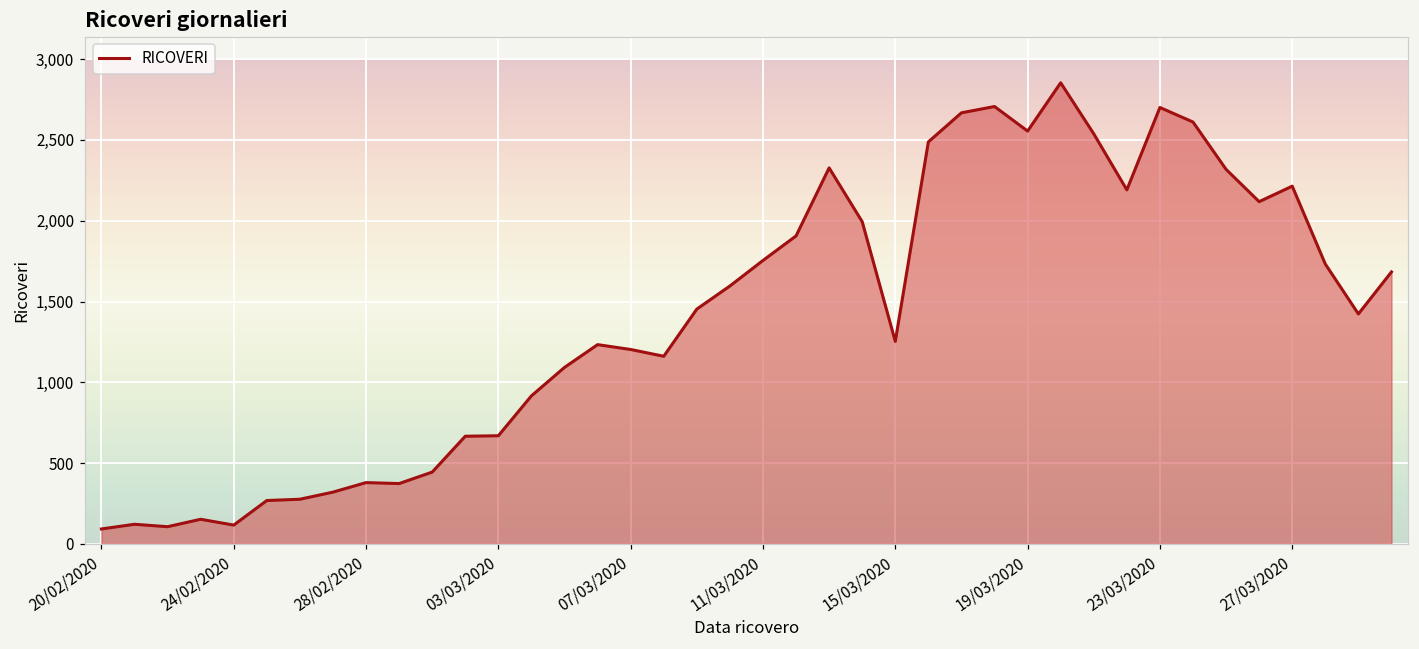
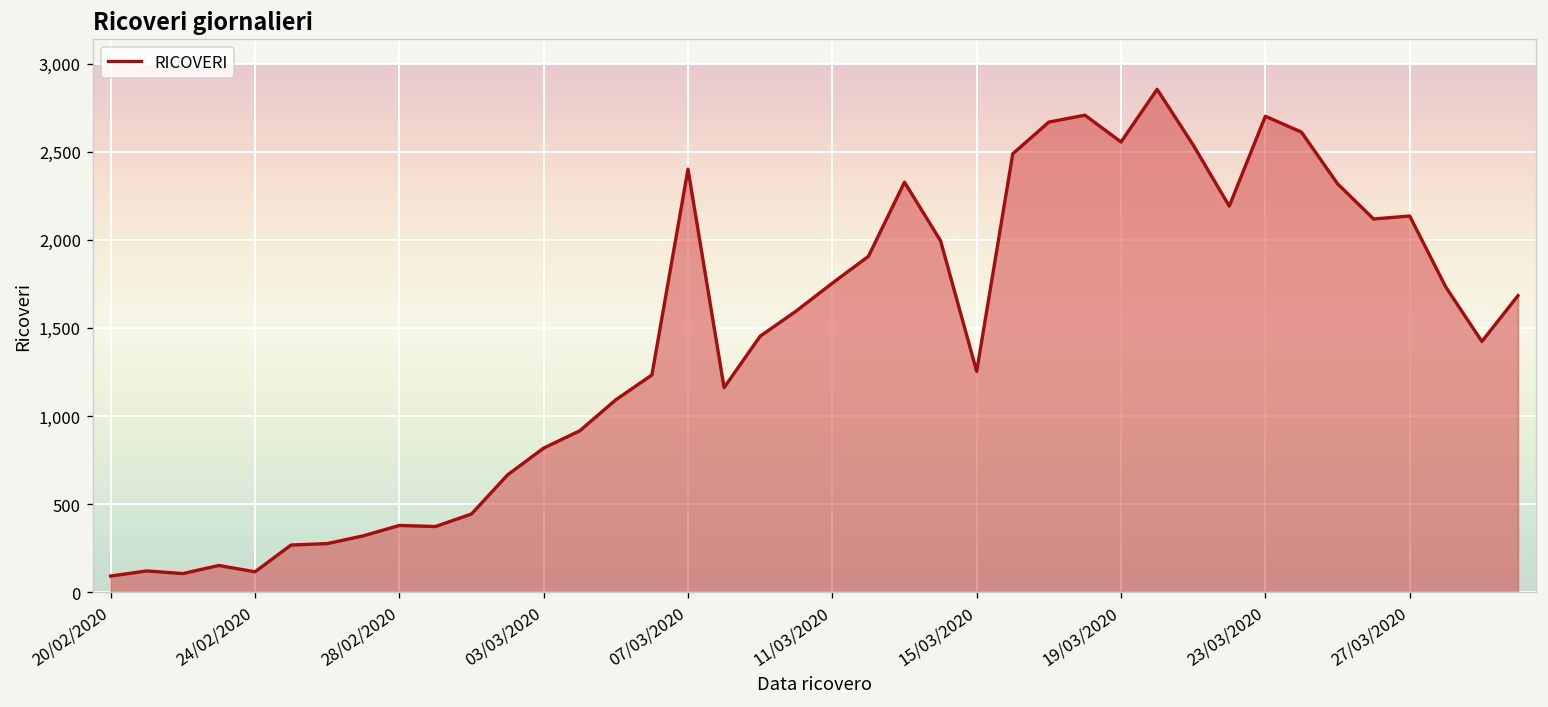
  {
    "20/02/2020": "90",
    "24/02/2020": "120",
    "28/02/2020": "380",
-   "03/03/2020": "670",
-   "07/03/2020": "1,200",
+   "03/03/2020": "820",
+   "07/03/2020": "2,400",
    "11/03/2020": "1,750",
    "15/03/2020": "1,250",
    "19/03/2020": "2,560",
    "23/03/2020": "2,700",
-   "27/03/2020": "2,210"
+   "27/03/2020": "2,140"
  }
